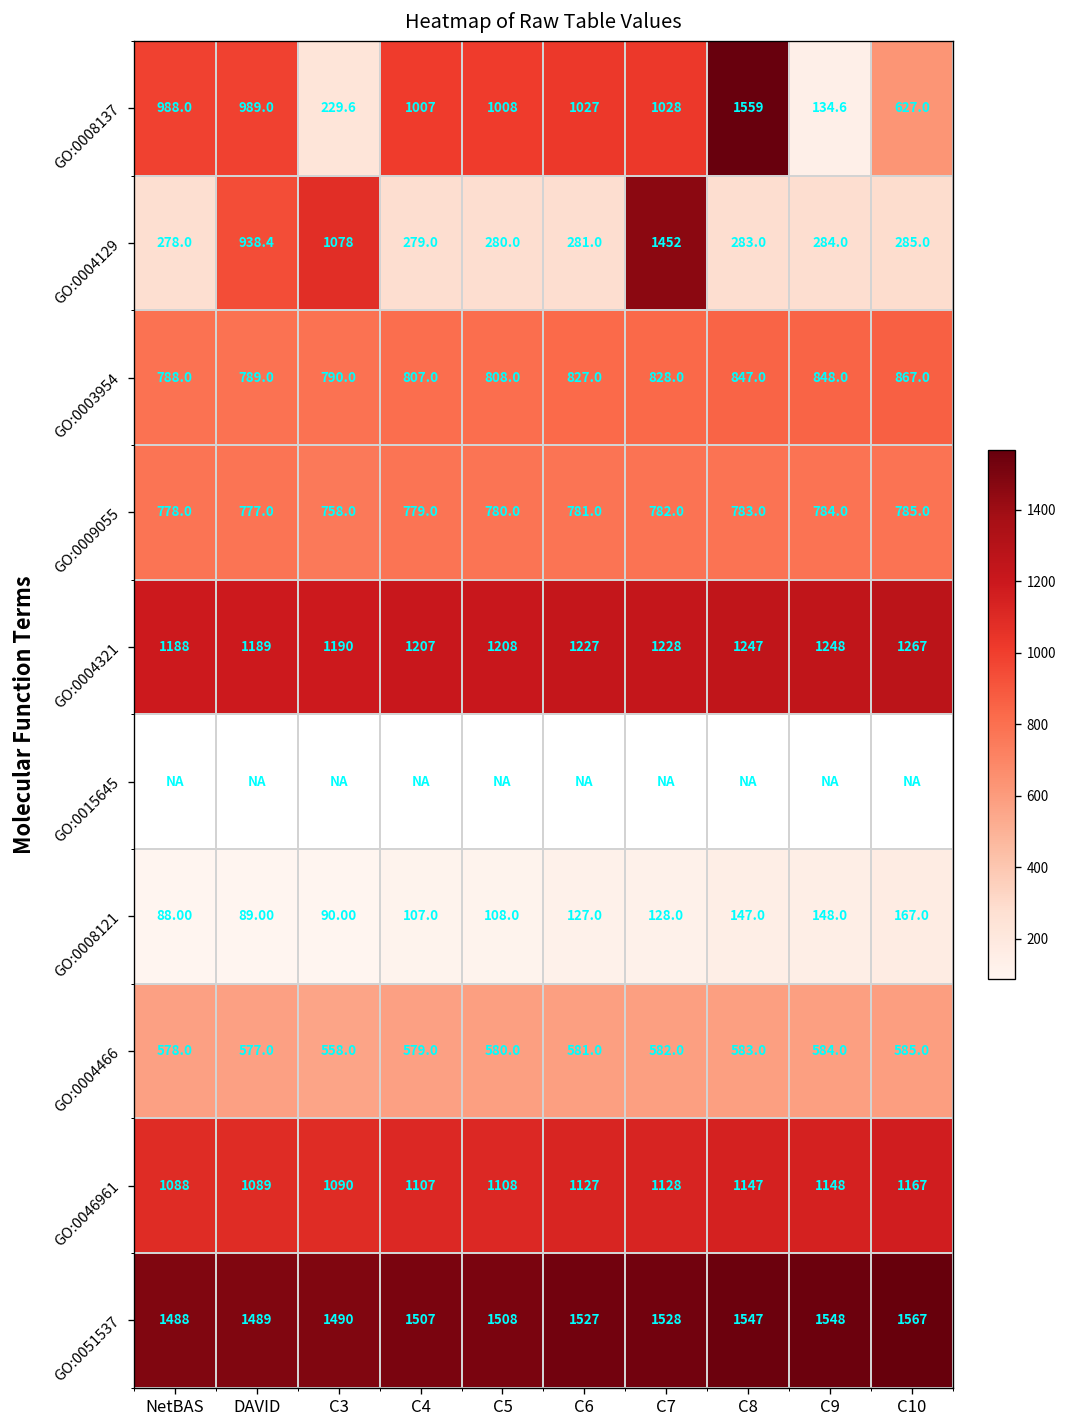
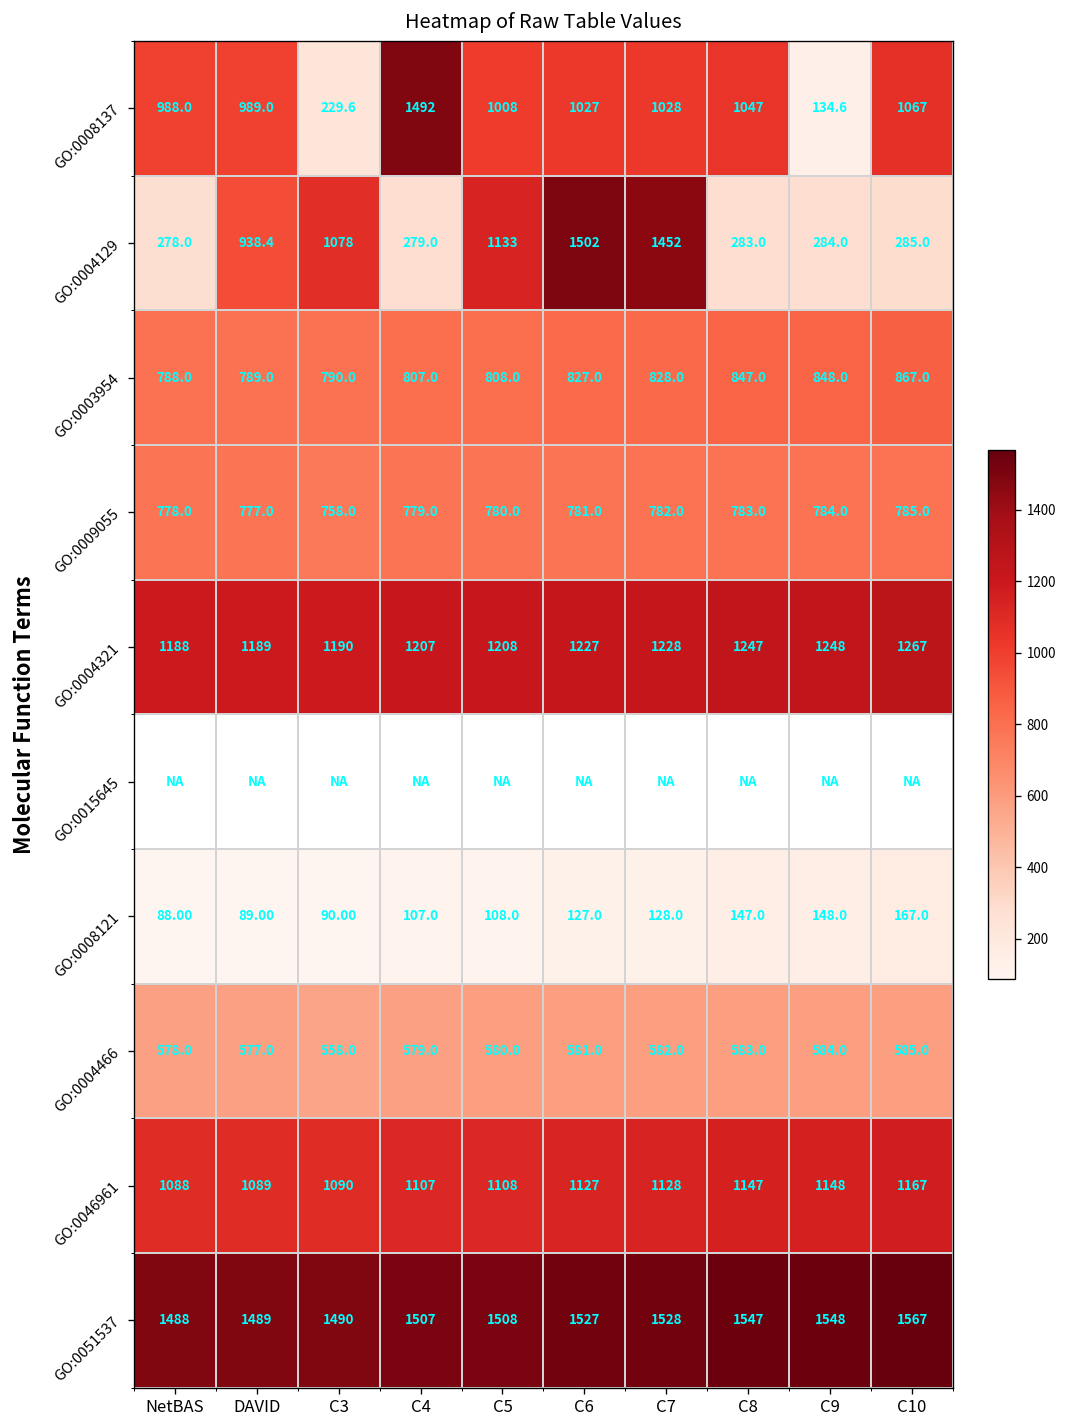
  {
    "GO:0008137": {
      "NetBAS": 988.0,
      "DAVID": 989.0,
      "C3": 229.6,
-     "C4": 1007,
+     "C4": 1492,
      "C5": 1008,
      "C6": 1027,
      "C7": 1028,
-     "C8": 1559,
+     "C8": 1047,
      "C9": 134.6,
-     "C10": 627.0
+     "C10": 1067
    },
    "GO:0004129": {
      "NetBAS": 278.0,
      "DAVID": 938.4,
      "C3": 1078,
      "C4": 279.0,
-     "C5": 280.0,
-     "C6": 281.0,
+     "C5": 1133,
+     "C6": 1502,
      "C7": 1452,
      "C8": 283.0,
      "C9": 284.0,
      "C10": 285.0
    },
    "GO:0003954": {
      "NetBAS": 788.0,
      "DAVID": 789.0,
      "C3": 790.0,
      "C4": 807.0,
      "C5": 808.0,
      "C6": 827.0,
      "C7": 828.0,
      "C8": 847.0,
      "C9": 848.0,
      "C10": 867.0
    },
    "GO:0009055": {
      "NetBAS": 778.0,
      "DAVID": 777.0,
      "C3": 758.0,
      "C4": 779.0,
      "C5": 780.0,
      "C6": 781.0,
      "C7": 782.0,
      "C8": 783.0,
      "C9": 784.0,
      "C10": 785.0
    },
    "GO:0004321": {
      "NetBAS": 1188,
      "DAVID": 1189,
      "C3": 1190,
      "C4": 1207,
      "C5": 1208,
      "C6": 1227,
      "C7": 1228,
      "C8": 1247,
      "C9": 1248,
      "C10": 1267
    },
    "GO:0008121": {
      "NetBAS": 88.00,
      "DAVID": 89.00,
      "C3": 90.00,
      "C4": 107.0,
      "C5": 108.0,
      "C6": 127.0,
      "C7": 128.0,
      "C8": 147.0,
      "C9": 148.0,
      "C10": 167.0
    },
    "GO:0004466": {
      "NetBAS": 578.0,
      "DAVID": 577.0,
      "C3": 558.0,
      "C4": 579.0,
      "C5": 580.0,
      "C6": 581.0,
      "C7": 582.0,
      "C8": 583.0,
      "C9": 584.0,
      "C10": 585.0
    },
    "GO:0046961": {
      "NetBAS": 1088,
      "DAVID": 1089,
      "C3": 1090,
      "C4": 1107,
      "C5": 1108,
      "C6": 1127,
      "C7": 1128,
      "C8": 1147,
      "C9": 1148,
      "C10": 1167
    },
    "GO:0051537": {
      "NetBAS": 1488,
      "DAVID": 1489,
      "C3": 1490,
      "C4": 1507,
      "C5": 1508,
      "C6": 1527,
      "C7": 1528,
      "C8": 1547,
      "C9": 1548,
      "C10": 1567
    }
  }
